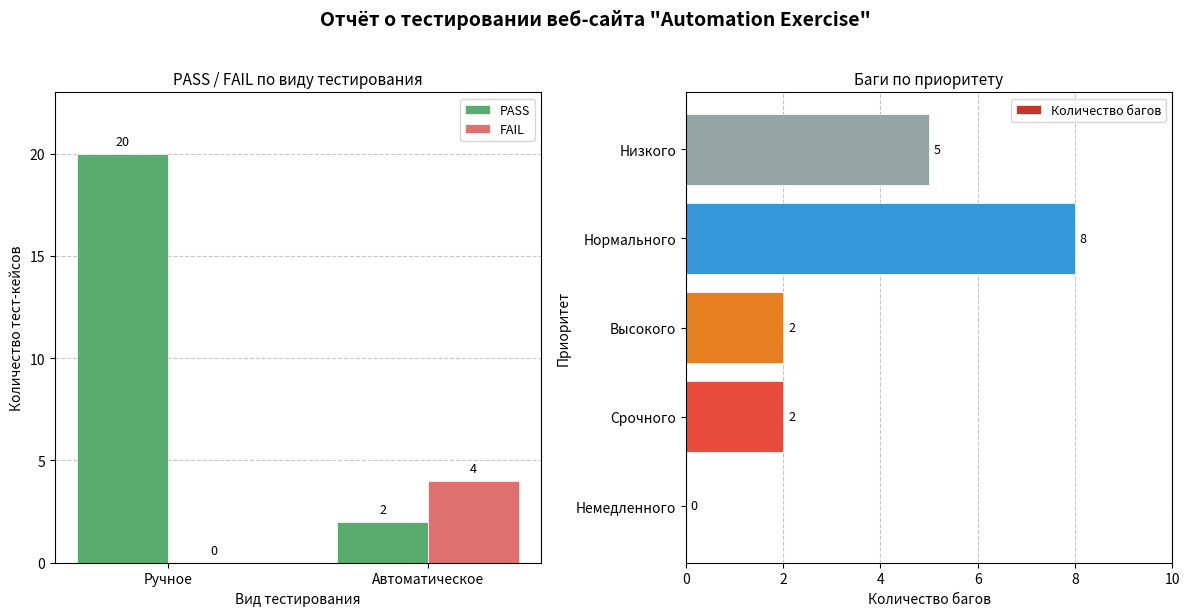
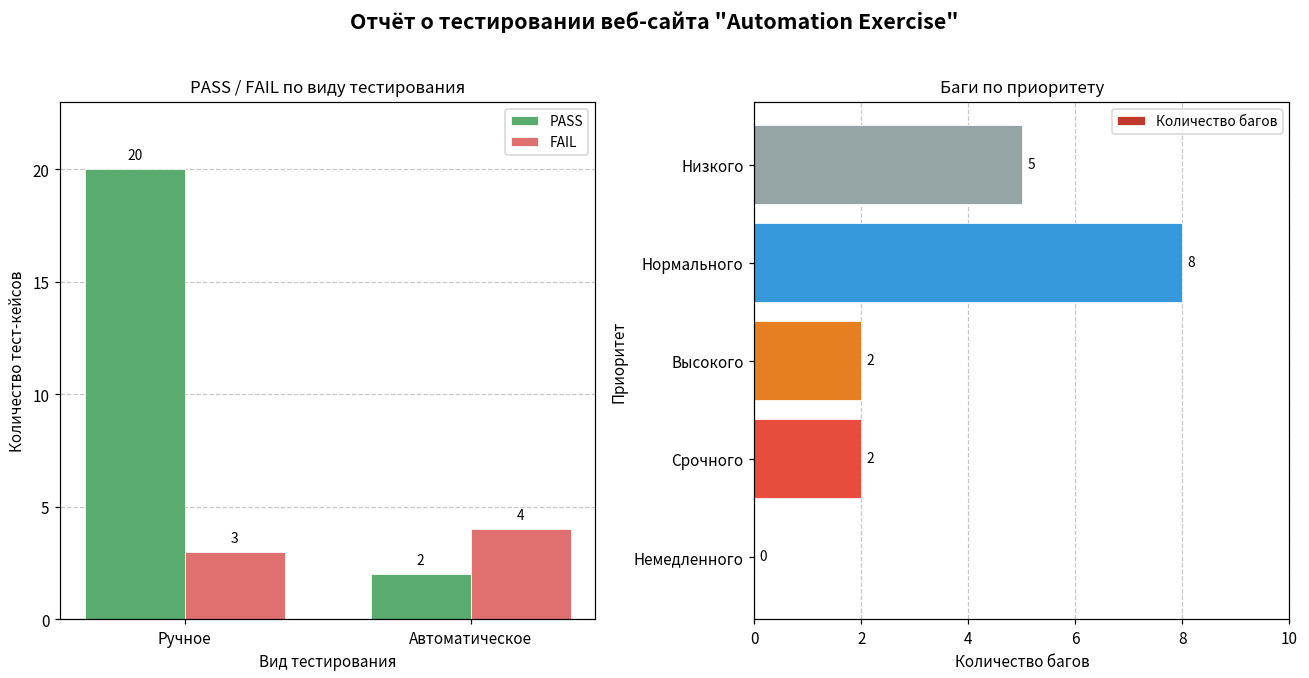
  {
    "PASS / FAIL по виду тестирования": {
      "PASS": {
        "Ручное": 20,
        "Автоматическое": 2
      },
      "FAIL": {
-       "Ручное": 0,
+       "Ручное": 3,
        "Автоматическое": 4
      }
    },
    "Баги по приоритету": {
      "Низкого": 5,
      "Нормального": 8,
      "Высокого": 2,
      "Срочного": 2,
      "Немедленного": 0
    }
  }
